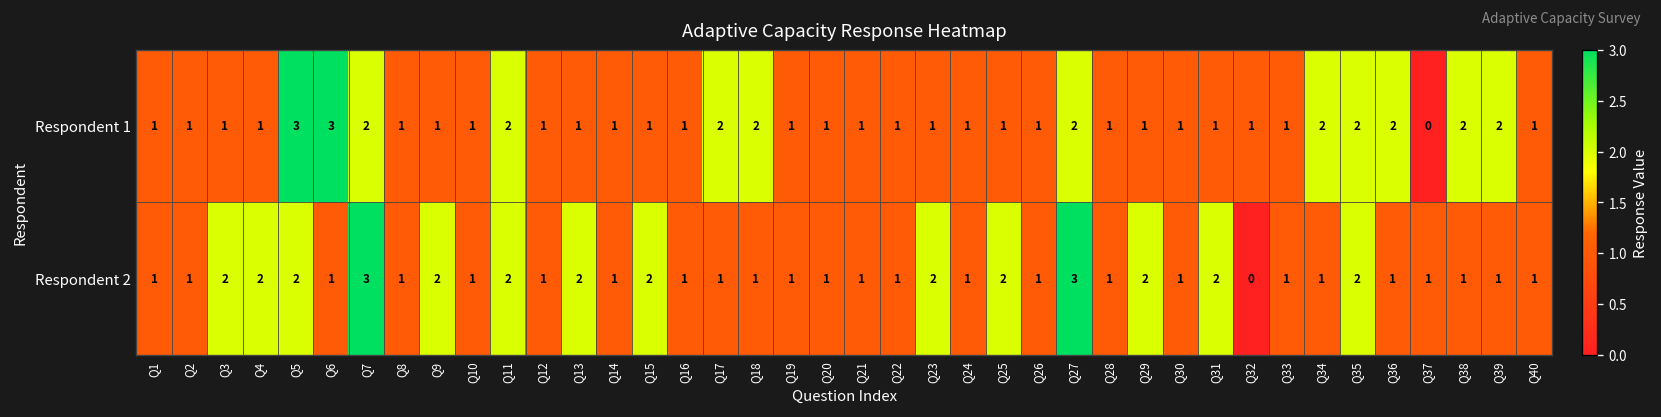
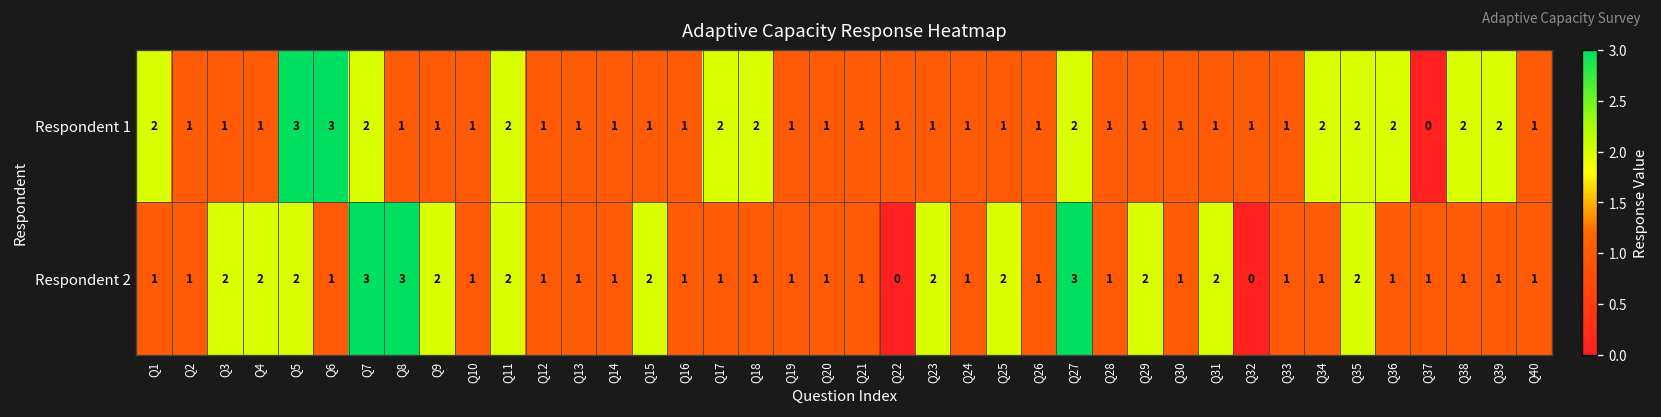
  {
    "Respondent 1": {
-     "Q1": 1,
+     "Q1": 2,
      "Q2": 1,
      "Q3": 1,
      "Q4": 1,
      "Q5": 3,
      "Q6": 3,
      "Q7": 2,
      "Q8": 1,
      "Q9": 1,
      "Q10": 1,
      "Q11": 2,
      "Q12": 1,
      "Q13": 1,
      "Q14": 1,
      "Q15": 1,
      "Q16": 1,
      "Q17": 2,
      "Q18": 2,
      "Q19": 1,
      "Q20": 1,
      "Q21": 1,
      "Q22": 1,
      "Q23": 1,
      "Q24": 1,
      "Q25": 1,
      "Q26": 1,
      "Q27": 2,
      "Q28": 1,
      "Q29": 1,
      "Q30": 1,
      "Q31": 1,
      "Q32": 1,
      "Q33": 1,
      "Q34": 2,
      "Q35": 2,
      "Q36": 2,
      "Q37": 0,
      "Q38": 2,
      "Q39": 2,
      "Q40": 1
    },
    "Respondent 2": {
      "Q1": 1,
      "Q2": 1,
      "Q3": 2,
      "Q4": 2,
      "Q5": 2,
      "Q6": 1,
      "Q7": 3,
-     "Q8": 1,
+     "Q8": 3,
      "Q9": 2,
      "Q10": 1,
      "Q11": 2,
      "Q12": 1,
-     "Q13": 2,
+     "Q13": 1,
      "Q14": 1,
      "Q15": 2,
      "Q16": 1,
      "Q17": 1,
      "Q18": 1,
      "Q19": 1,
      "Q20": 1,
      "Q21": 1,
-     "Q22": 1,
+     "Q22": 0,
      "Q23": 2,
      "Q24": 1,
      "Q25": 2,
      "Q26": 1,
      "Q27": 3,
      "Q28": 1,
      "Q29": 2,
      "Q30": 1,
      "Q31": 2,
      "Q32": 0,
      "Q33": 1,
      "Q34": 1,
      "Q35": 2,
      "Q36": 1,
      "Q37": 1,
      "Q38": 1,
      "Q39": 1,
      "Q40": 1
    }
  }
